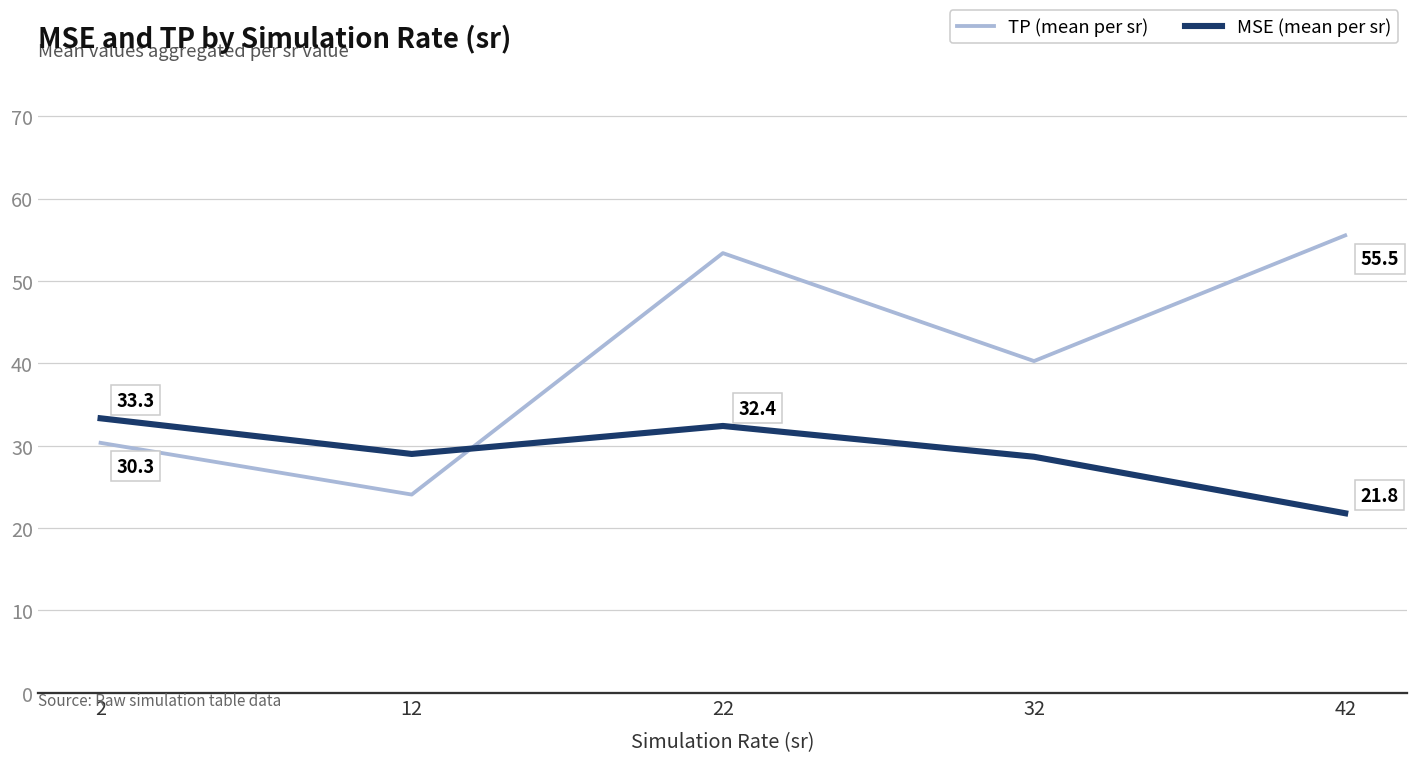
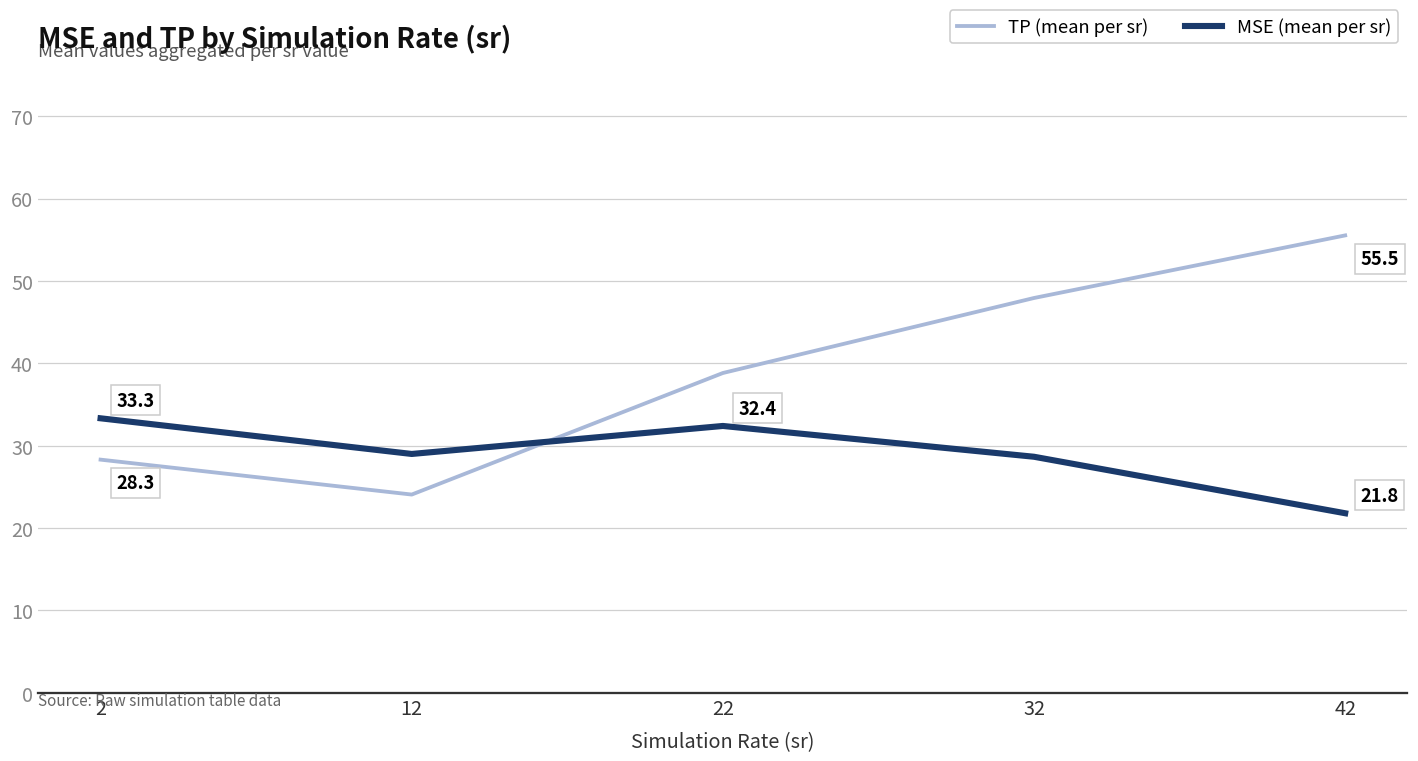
  {
    "TP (mean per sr)": {
-     "2": 30.3,
-     "22": 53,
-     "32": 40
+     "2": 28.3,
+     "22": 39,
+     "32": 48
    },
    "MSE (mean per sr)": {
      "12": 29,
      "32": 29
    }
  }
